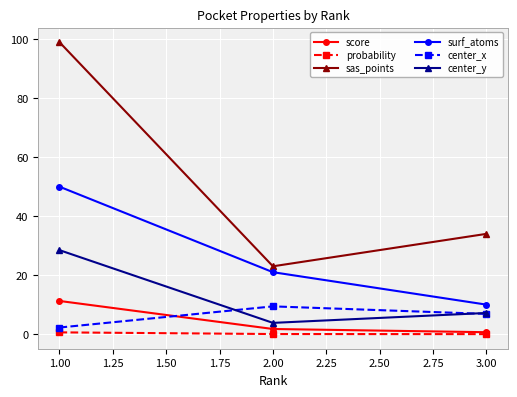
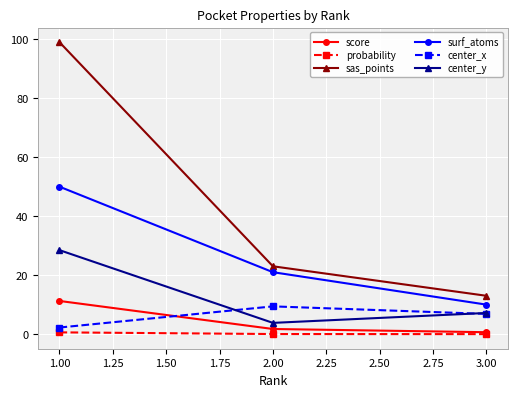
  {
    "sas_points": {
      "1.00": 99,
      "2.00": 23,
-     "3.00": 34
+     "3.00": 13
    },
    "center_y": {
      "1.00": 28,
      "2.00": 4
    }
  }
